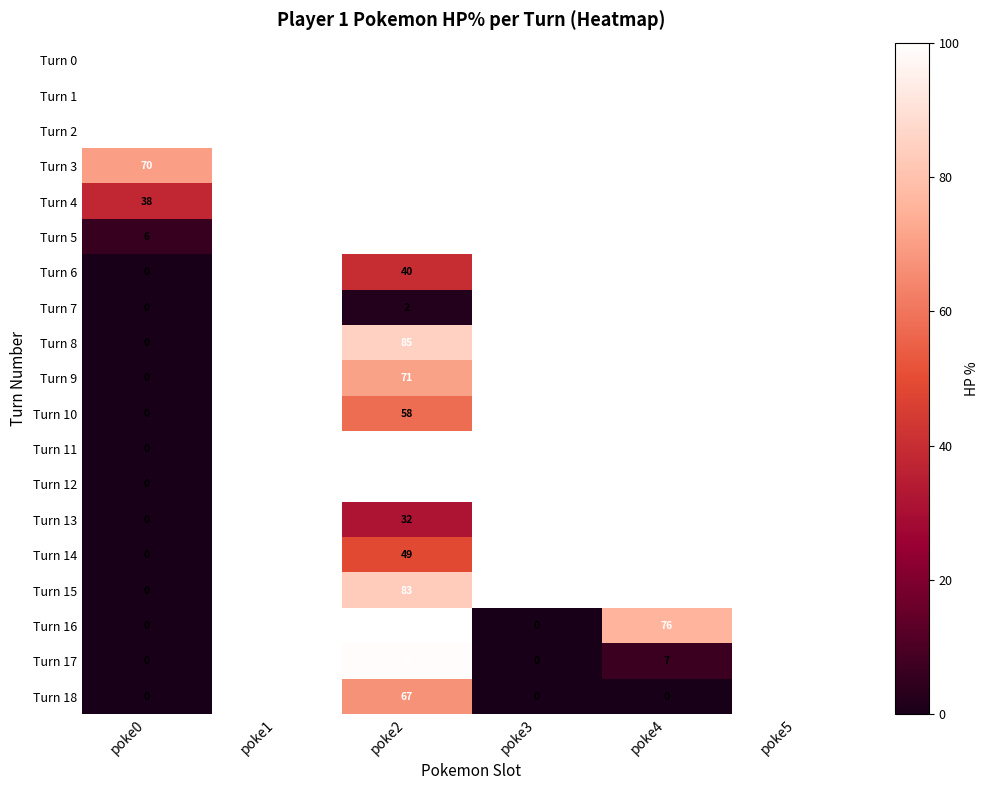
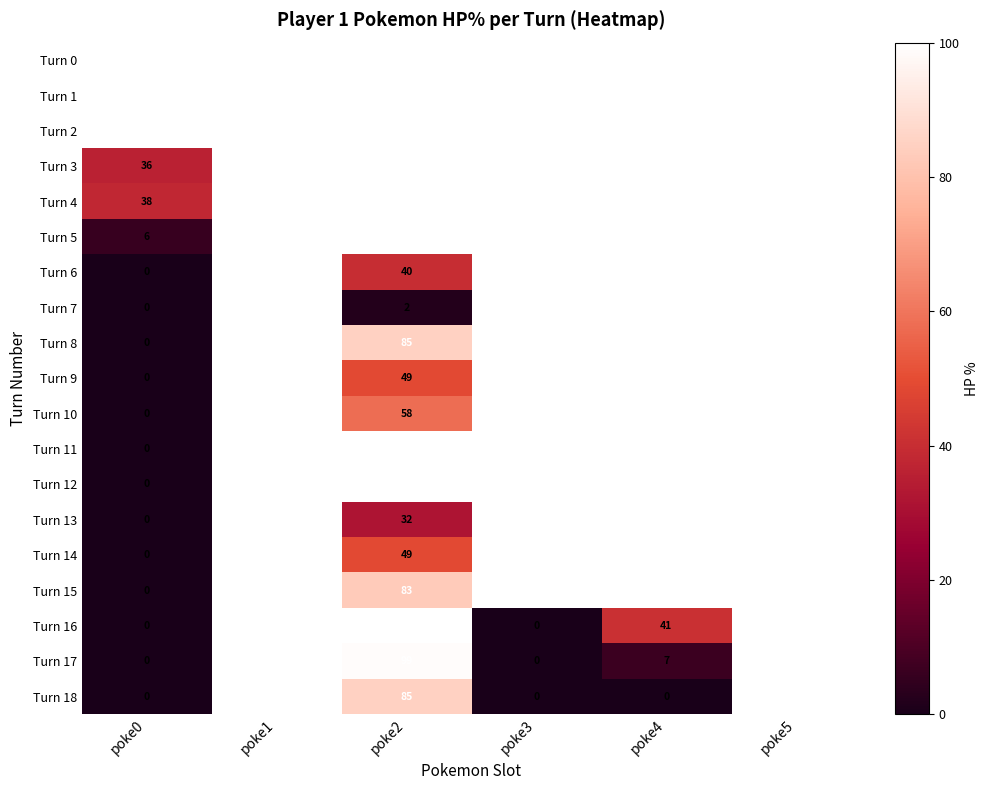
  {
    "Turn 3": {
-     "poke0": 70
+     "poke0": 36
    },
    "Turn 4": {
      "poke0": 38
    },
    "Turn 5": {
      "poke0": 6
    },
    "Turn 6": {
      "poke2": 40
    },
    "Turn 8": {
      "poke2": 85
    },
    "Turn 9": {
-     "poke2": 71
+     "poke2": 49
    },
    "Turn 10": {
      "poke2": 58
    },
    "Turn 13": {
      "poke2": 32
    },
    "Turn 14": {
      "poke2": 49
    },
    "Turn 15": {
      "poke2": 83
    },
    "Turn 16": {
-     "poke4": 76
+     "poke4": 41
    },
    "Turn 17": {
      "poke4": 7
    },
    "Turn 18": {
-     "poke2": 67
+     "poke2": 85
    }
  }
